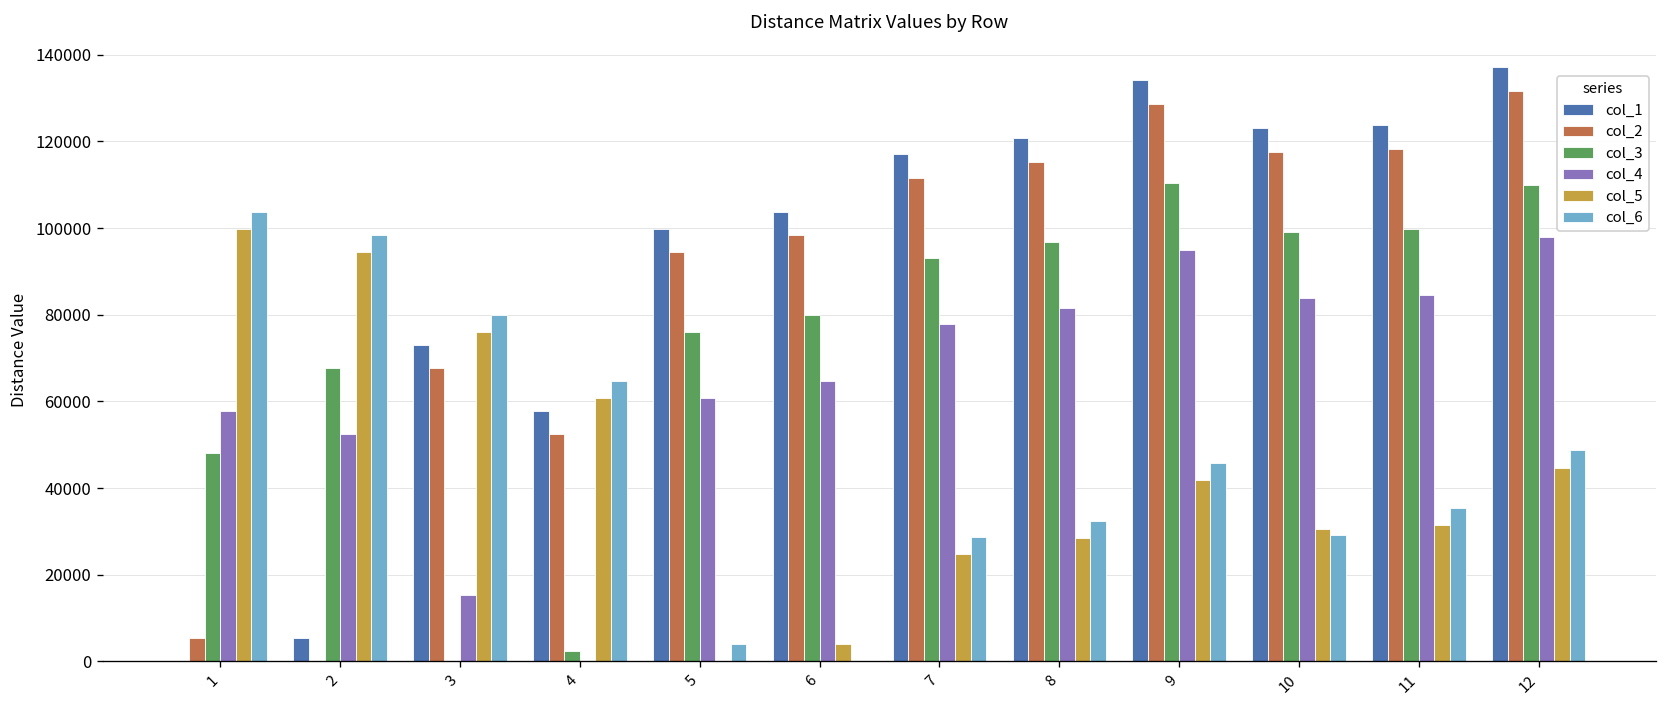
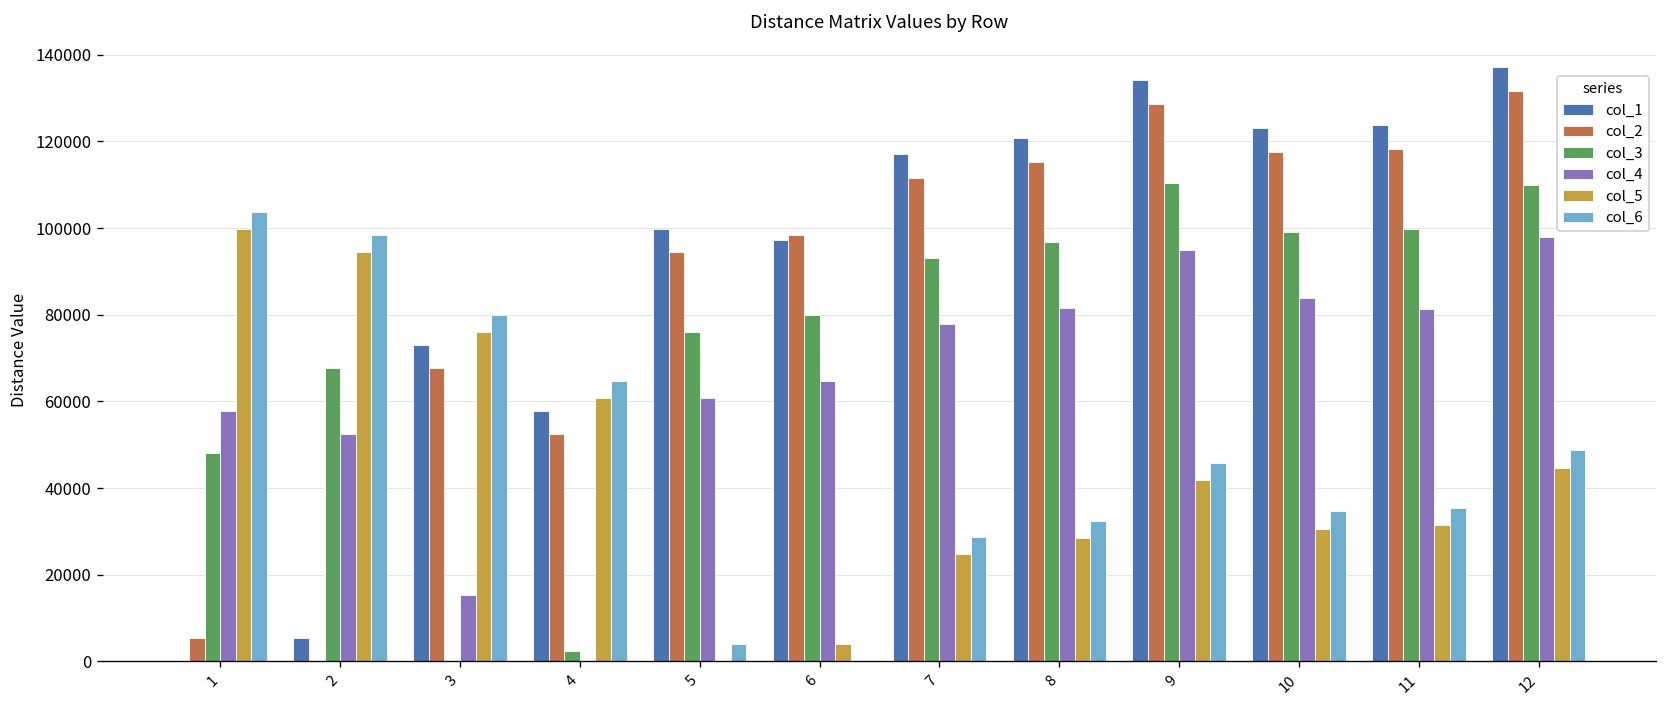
  {
    "col_1": {
      "1": 0,
      "2": 6000,
      "3": 73000,
      "4": 58000,
      "5": 100000,
-     "6": 104000,
+     "6": 97000,
      "7": 117000,
      "8": 121000,
      "9": 134000,
      "10": 123000,
      "11": 124000,
      "12": 137000
    },
    "col_3": {
      "1": 48000,
      "2": 68000,
      "3": 0,
      "4": 2000,
      "5": 76000,
      "6": 80000,
      "7": 93000,
      "8": 97000,
      "9": 110000,
      "10": 99000,
      "11": 100000,
      "12": 110000
    },
    "col_4": {
      "1": 58000,
      "2": 52000,
      "3": 15000,
      "4": 0,
      "5": 61000,
      "6": 65000,
      "7": 78000,
      "8": 82000,
      "9": 95000,
      "10": 84000,
-     "11": 85000,
+     "11": 81000,
      "12": 98000
    },
    "col_6": {
      "1": 104000,
      "2": 98000,
      "3": 80000,
      "4": 65000,
      "5": 4000,
      "6": 0,
      "7": 29000,
      "8": 32000,
      "9": 46000,
-     "10": 29000,
+     "10": 35000,
      "11": 35000,
      "12": 49000
    }
  }
